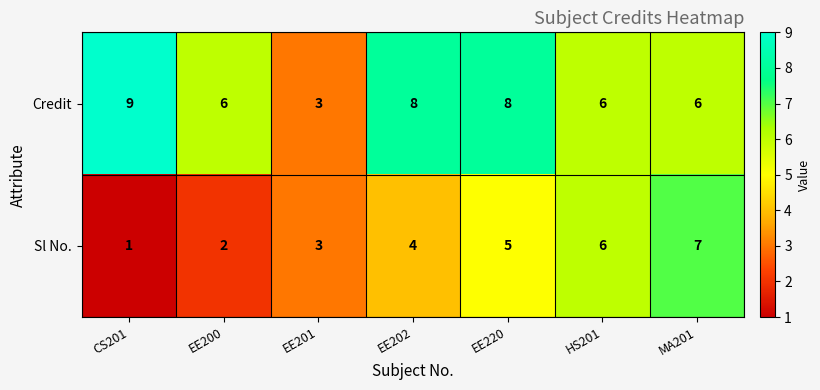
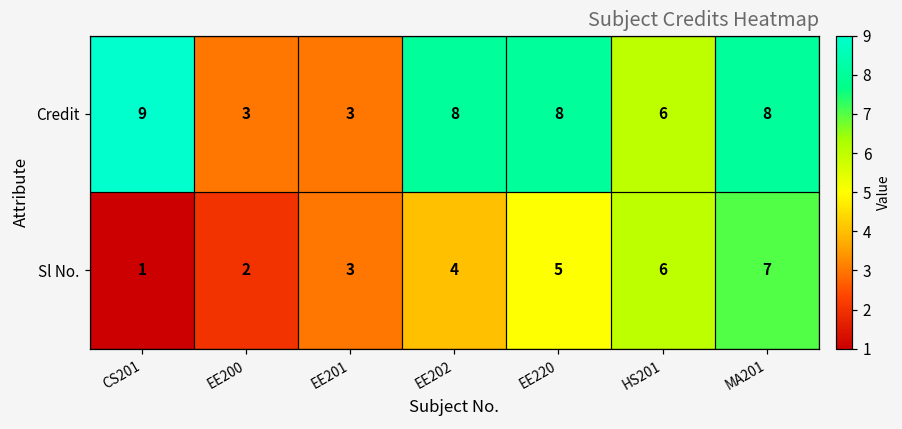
  {
    "Credit": {
      "CS201": 9,
-     "EE200": 6,
+     "EE200": 3,
      "EE201": 3,
      "EE202": 8,
      "EE220": 8,
      "HS201": 6,
-     "MA201": 6
+     "MA201": 8
    },
    "Sl No.": {
      "CS201": 1,
      "EE200": 2,
      "EE201": 3,
      "EE202": 4,
      "EE220": 5,
      "HS201": 6,
      "MA201": 7
    }
  }
